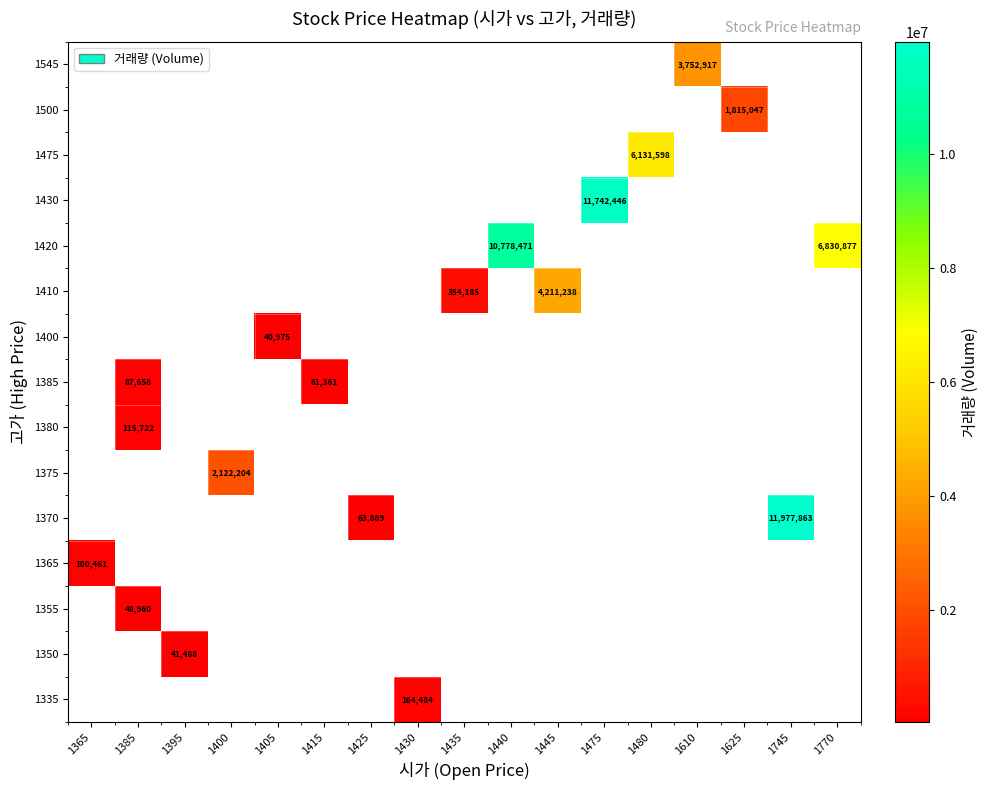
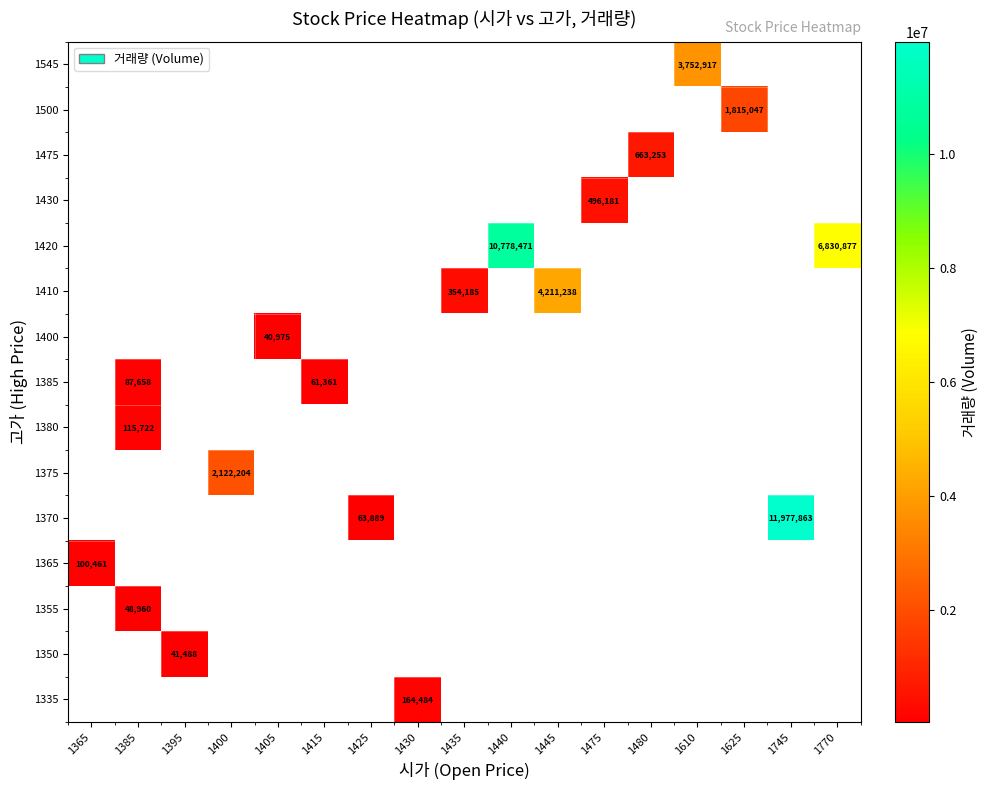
  {
    "1545": {
      "1610": "3,752,917"
    },
    "1500": {
      "1625": "1,815,047"
    },
    "1475": {
-     "1480": "6,131,598"
+     "1480": "663,253"
    },
    "1430": {
-     "1475": "11,742,446"
+     "1475": "496,181"
    },
    "1420": {
      "1440": "10,778,471",
      "1770": "6,830,877"
    },
    "1410": {
      "1435": "354,185",
      "1445": "4,211,238"
    },
    "1400": {
      "1405": "40,975"
    },
    "1385": {
      "1385": "87,658",
      "1415": "61,361"
    },
    "1380": {
      "1385": "115,722"
    },
    "1375": {
      "1400": "2,122,204"
    },
    "1370": {
      "1425": "63,889",
      "1745": "11,977,863"
    },
    "1365": {
      "1365": "100,461"
    },
    "1355": {
      "1385": "48,960"
    },
    "1350": {
      "1395": "41,488"
    },
    "1335": {
      "1430": "164,484"
    }
  }
